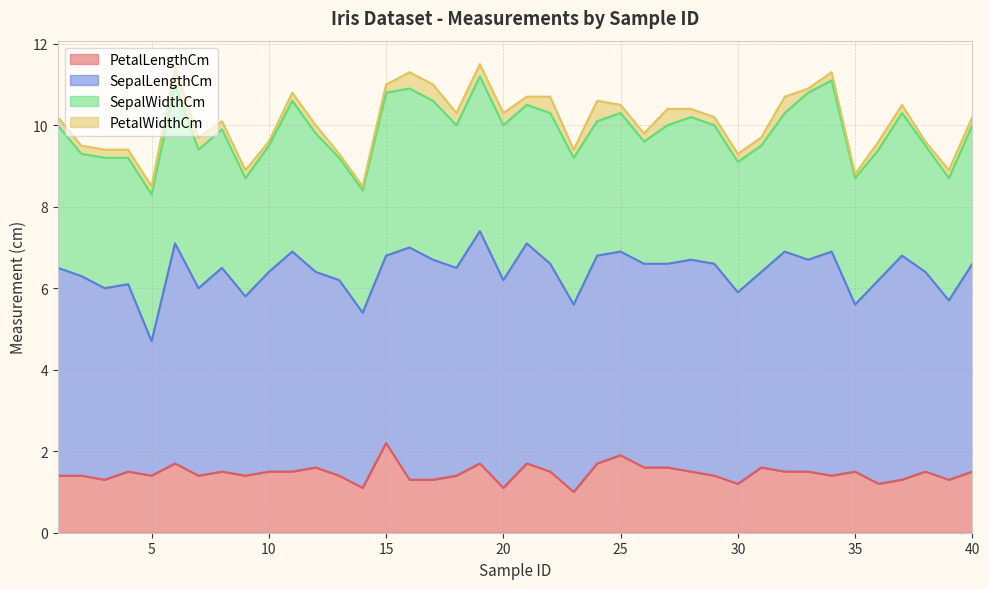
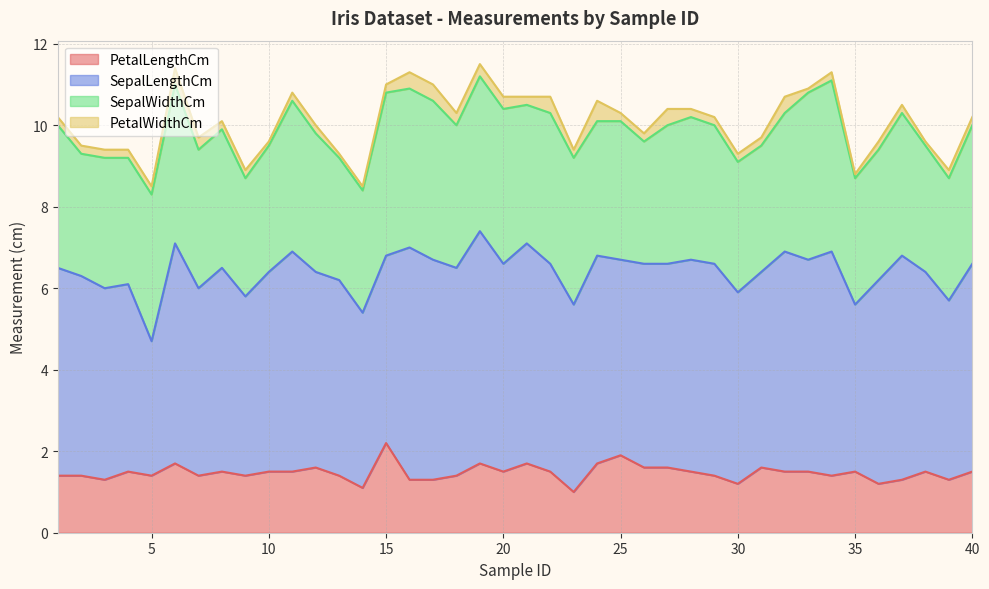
  {
    "PetalLengthCm": {
      "5": 1.4,
      "10": 1.5,
      "15": 2.2,
-     "20": 1.1,
+     "20": 1.5,
      "25": 1.9,
      "30": 1.2,
      "35": 1.5,
      "40": 1.5
    },
    "SepalLengthCm": {
      "5": 3.3,
      "10": 4.9,
      "15": 4.6,
      "20": 5.1,
-     "25": 5.0,
+     "25": 4.8,
      "30": 4.7,
      "35": 4.1,
      "40": 5.1
    },
    "SepalWidthCm": {
      "5": 3.6,
      "10": 3.1,
      "15": 4.0,
      "20": 3.8,
      "25": 3.4,
      "30": 3.2,
      "35": 3.1,
      "40": 3.4
    },
    "PetalWidthCm": {
      "5": 0.2,
      "10": 0.1,
      "15": 0.2,
      "20": 0.3,
      "25": 0.2,
      "30": 0.2,
      "35": 0.1,
      "40": 0.2
    }
  }
